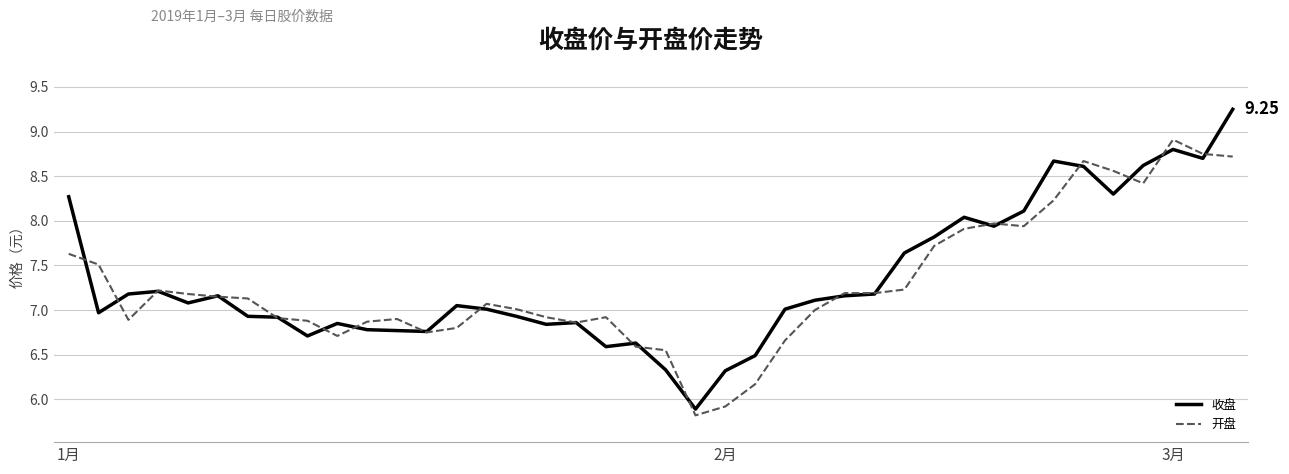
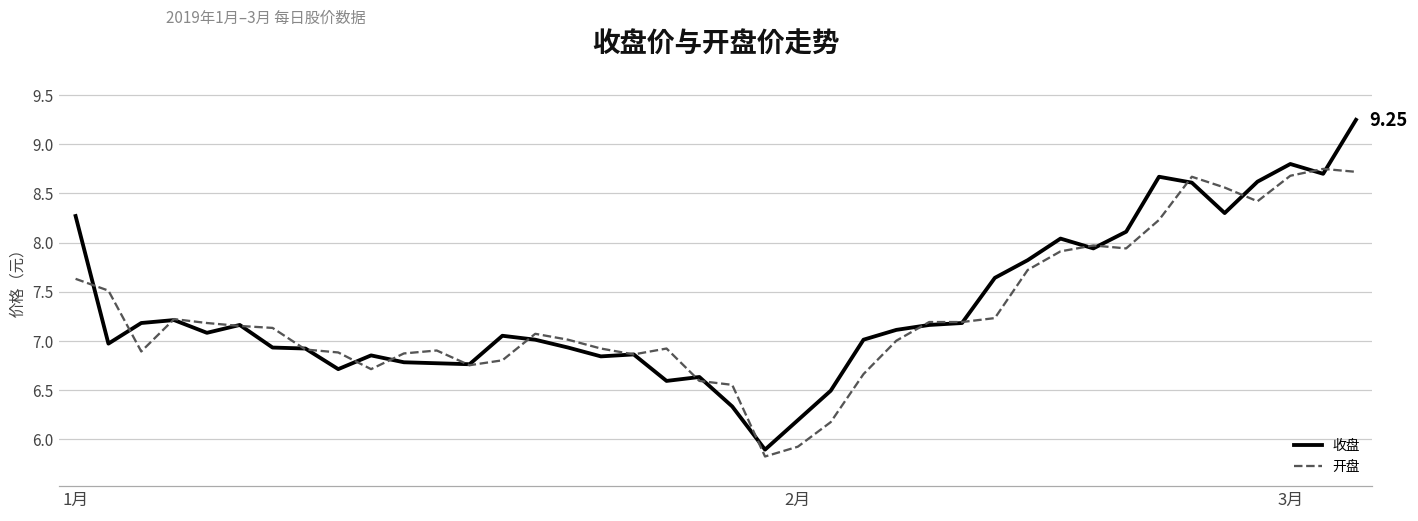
  {
    "收盘": {
      "1月": 8.3,
-     "2月": 6.3,
+     "2月": 6.2,
      "3月": 8.8
    },
    "开盘": {
      "1月": 7.6,
      "2月": 5.9,
-     "3月": 8.9
+     "3月": 8.7
    }
  }
